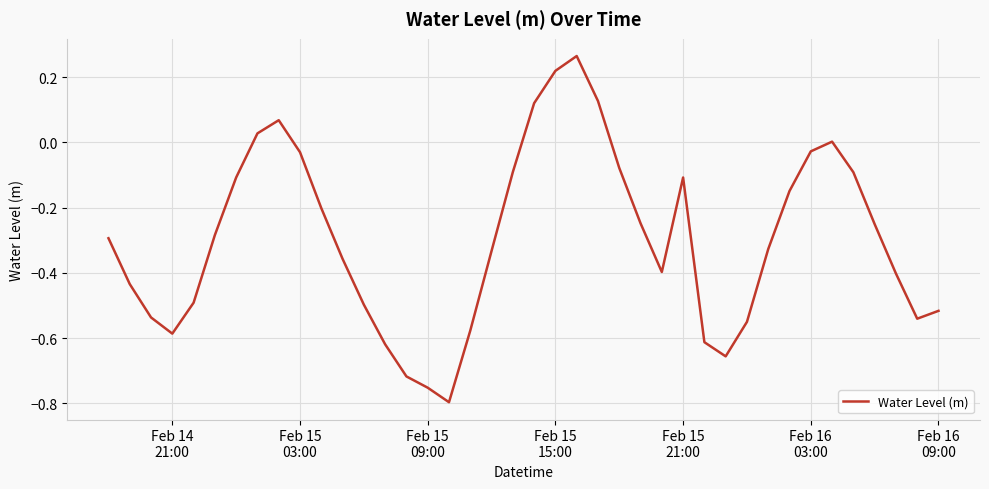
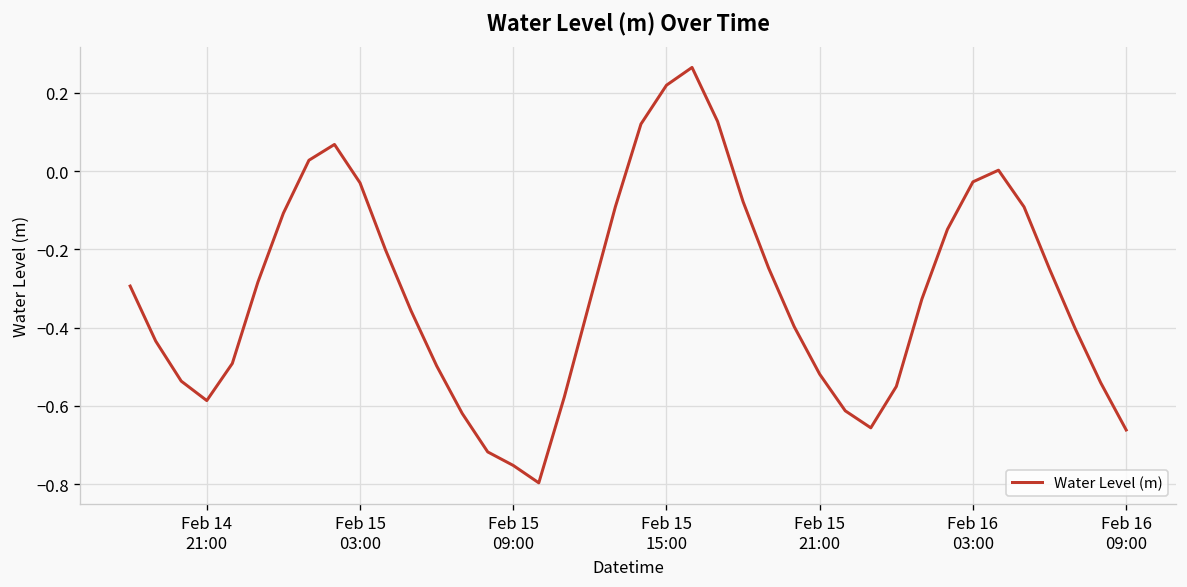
  {
    "Feb 14 21:00": -0.59,
    "Feb 15 03:00": -0.03,
    "Feb 15 09:00": -0.75,
    "Feb 15 15:00": 0.22,
-   "Feb 15 21:00": -0.11,
+   "Feb 15 21:00": -0.52,
    "Feb 16 03:00": -0.03,
-   "Feb 16 09:00": -0.52
+   "Feb 16 09:00": -0.66
  }
